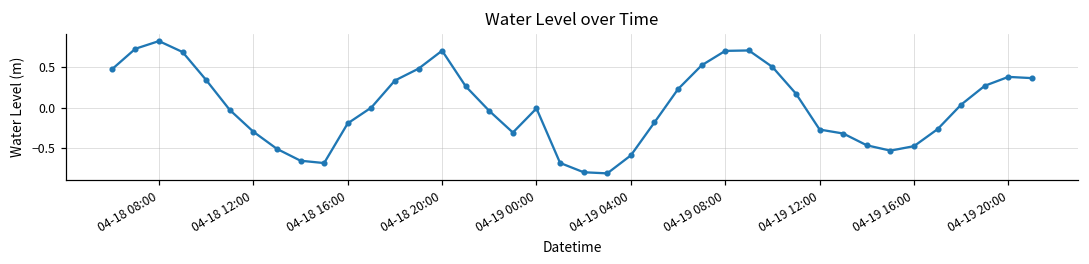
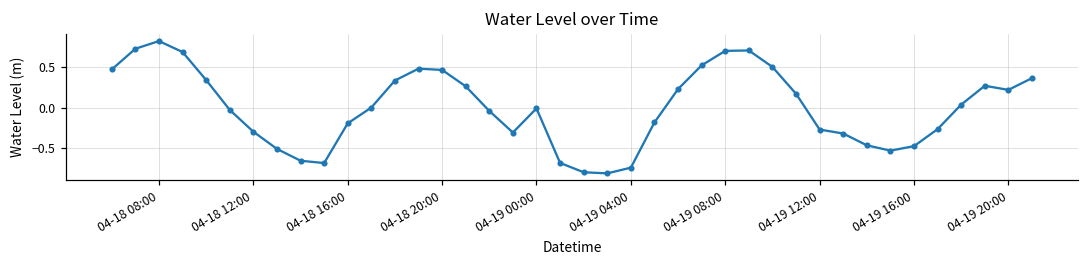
  {
    "04-18 08:00": 0.8,
    "04-18 12:00": -0.3,
    "04-18 16:00": -0.2,
-   "04-18 20:00": 0.7,
+   "04-18 20:00": 0.5,
    "04-19 00:00": 0.0,
-   "04-19 04:00": -0.6,
+   "04-19 04:00": -0.7,
    "04-19 08:00": 0.7,
    "04-19 12:00": -0.3,
    "04-19 16:00": -0.5,
-   "04-19 20:00": 0.4
+   "04-19 20:00": 0.2
  }
